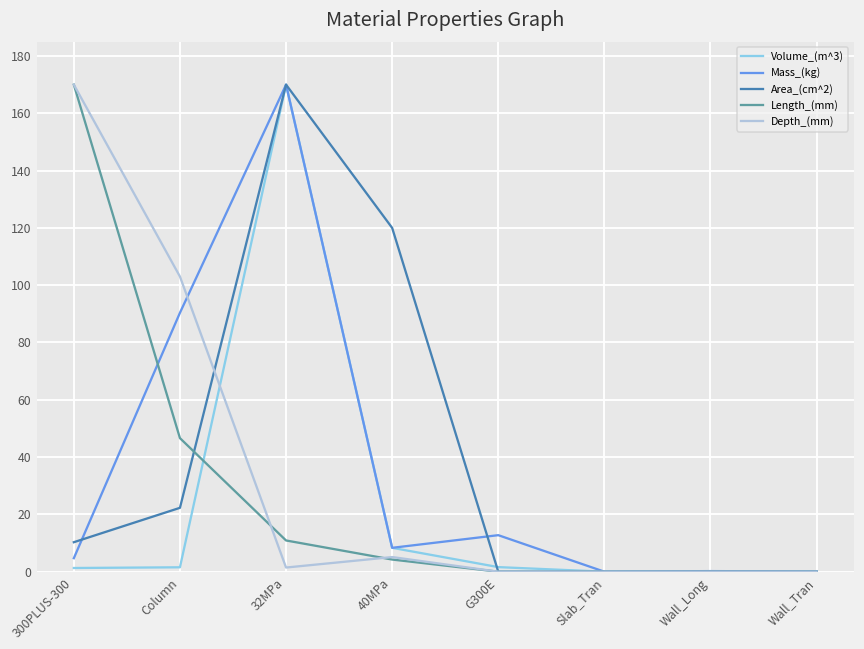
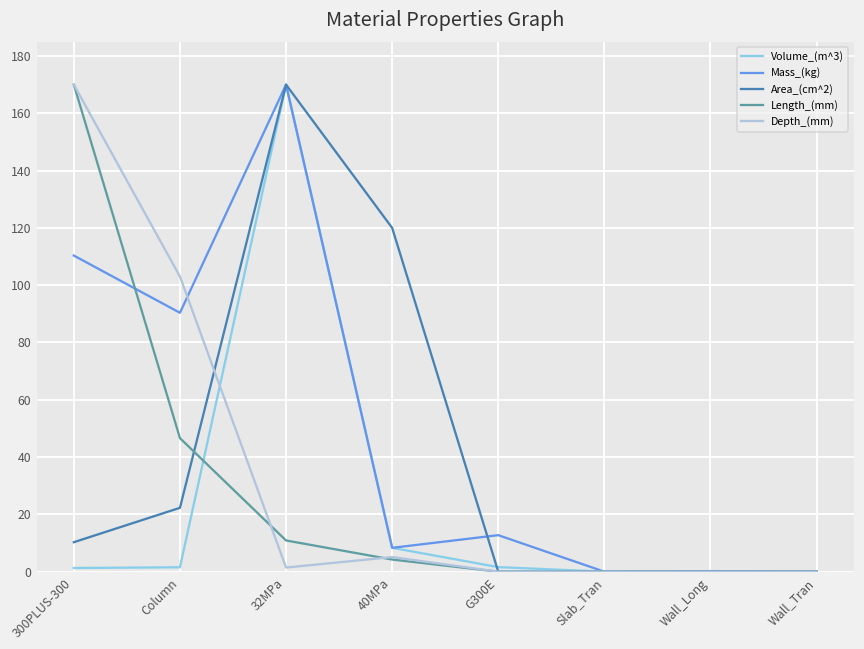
  {
    "Mass_(kg)": {
-     "300PLUS-300": 5,
+     "300PLUS-300": 110,
      "Column": 90,
      "G300E": 13
    }
  }
